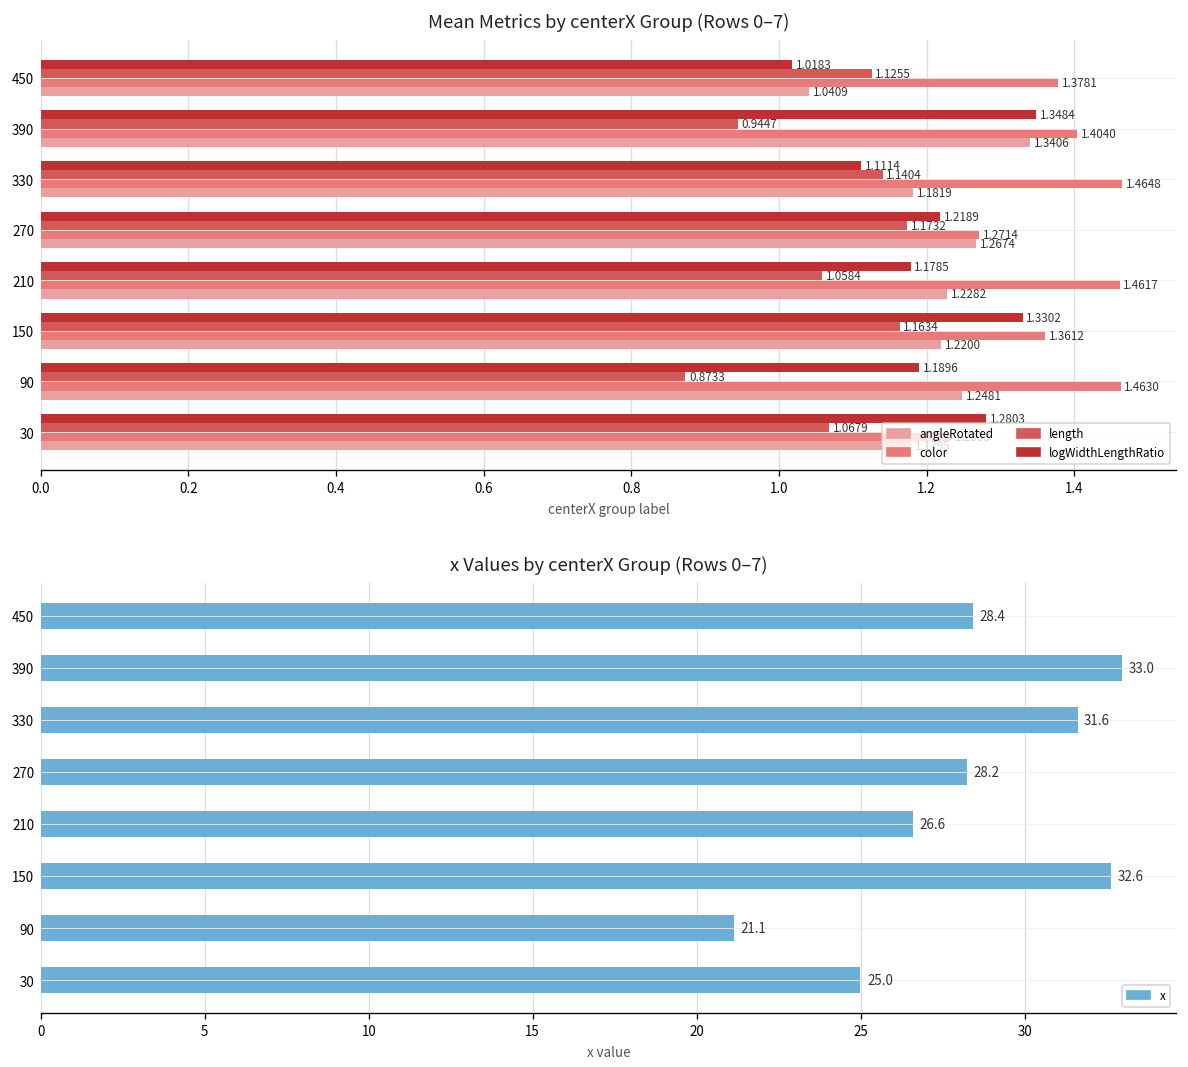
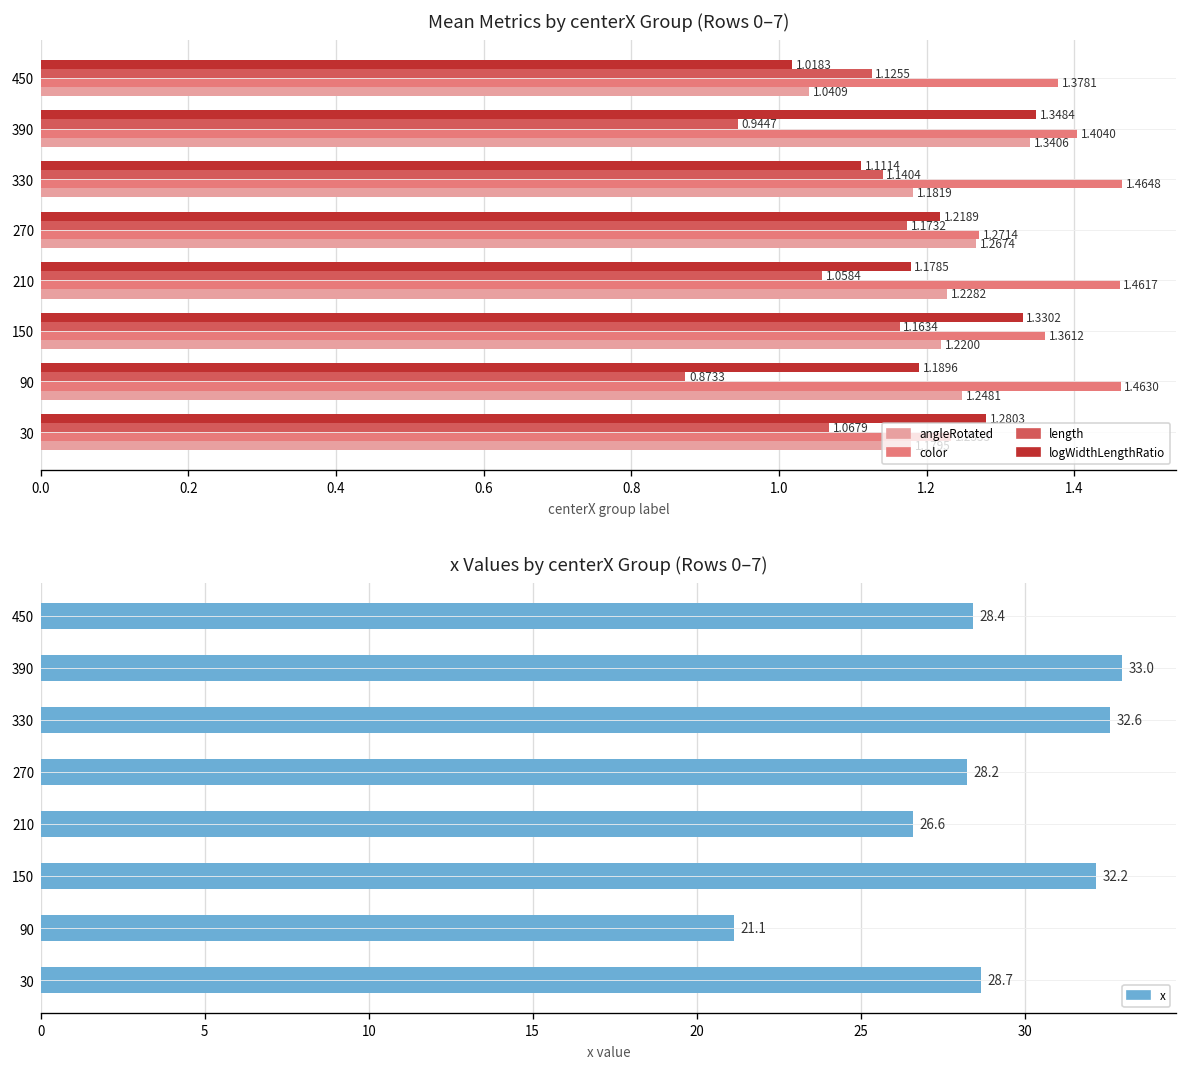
  {
    "Mean Metrics by centerX Group (Rows 0–7)": {
      "logWidthLengthRatio": {
        "450": 1.0183,
        "390": 1.3484,
        "330": 1.1114,
        "270": 1.2189,
        "210": 1.1785,
        "150": 1.3302,
        "90": 1.1896,
        "30": 1.2803
      }
    },
    "x Values by centerX Group (Rows 0–7)": {
      "450": 28.4,
      "390": 33.0,
-     "330": 31.6,
+     "330": 32.6,
      "270": 28.2,
      "210": 26.6,
-     "150": 32.6,
+     "150": 32.2,
      "90": 21.1,
-     "30": 25.0
+     "30": 28.7
    }
  }
